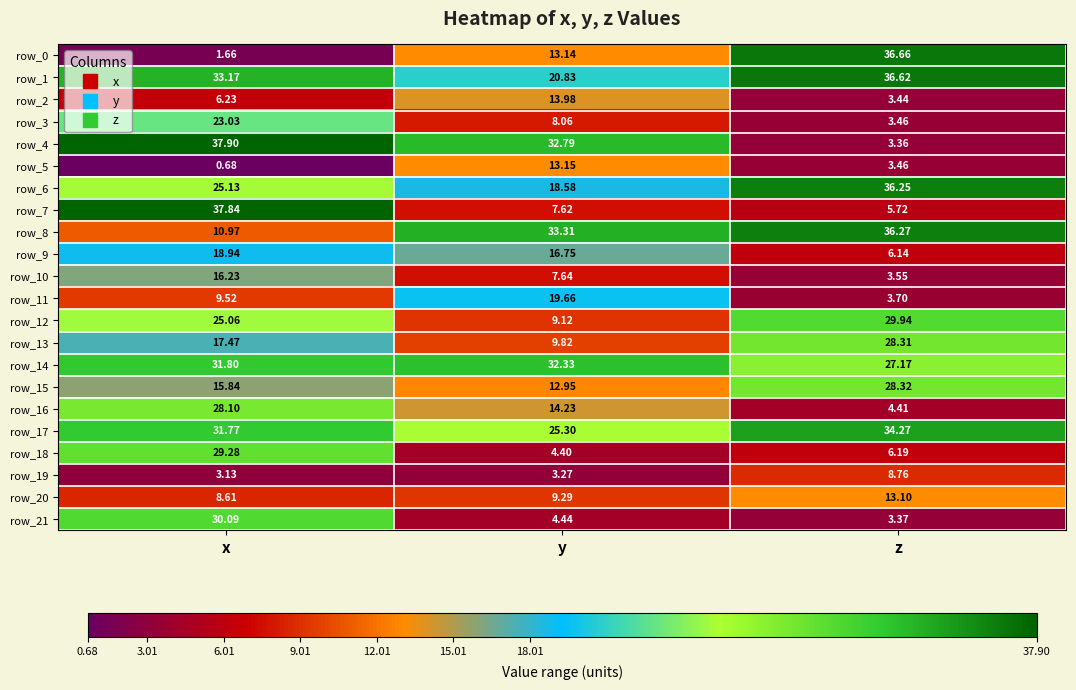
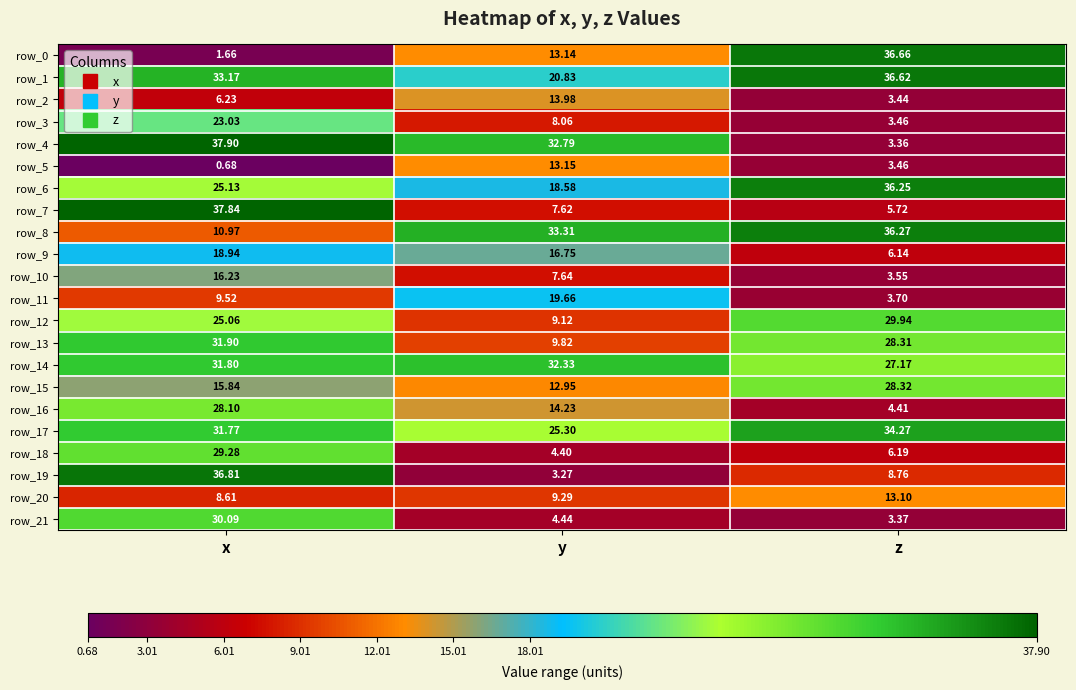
  {
    "row_0": {
      "x": 1.66,
      "y": 13.14,
      "z": 36.66
    },
    "row_1": {
      "x": 33.17,
      "y": 20.83,
      "z": 36.62
    },
    "row_2": {
      "x": 6.23,
      "y": 13.98,
      "z": 3.44
    },
    "row_3": {
      "x": 23.03,
      "y": 8.06,
      "z": 3.46
    },
    "row_4": {
      "x": 37.90,
      "y": 32.79,
      "z": 3.36
    },
    "row_5": {
      "x": 0.68,
      "y": 13.15,
      "z": 3.46
    },
    "row_6": {
      "x": 25.13,
      "y": 18.58,
      "z": 36.25
    },
    "row_7": {
      "x": 37.84,
      "y": 7.62,
      "z": 5.72
    },
    "row_8": {
      "x": 10.97,
      "y": 33.31,
      "z": 36.27
    },
    "row_9": {
      "x": 18.94,
      "y": 16.75,
      "z": 6.14
    },
    "row_10": {
      "x": 16.23,
      "y": 7.64,
      "z": 3.55
    },
    "row_11": {
      "x": 9.52,
      "y": 19.66,
      "z": 3.70
    },
    "row_12": {
      "x": 25.06,
      "y": 9.12,
      "z": 29.94
    },
    "row_13": {
-     "x": 17.47,
+     "x": 31.90,
      "y": 9.82,
      "z": 28.31
    },
    "row_14": {
      "x": 31.80,
      "y": 32.33,
      "z": 27.17
    },
    "row_15": {
      "x": 15.84,
      "y": 12.95,
      "z": 28.32
    },
    "row_16": {
      "x": 28.10,
      "y": 14.23,
      "z": 4.41
    },
    "row_17": {
      "x": 31.77,
      "y": 25.30,
      "z": 34.27
    },
    "row_18": {
      "x": 29.28,
      "y": 4.40,
      "z": 6.19
    },
    "row_19": {
-     "x": 3.13,
+     "x": 36.81,
      "y": 3.27,
      "z": 8.76
    },
    "row_20": {
      "x": 8.61,
      "y": 9.29,
      "z": 13.10
    },
    "row_21": {
      "x": 30.09,
      "y": 4.44,
      "z": 3.37
    }
  }
